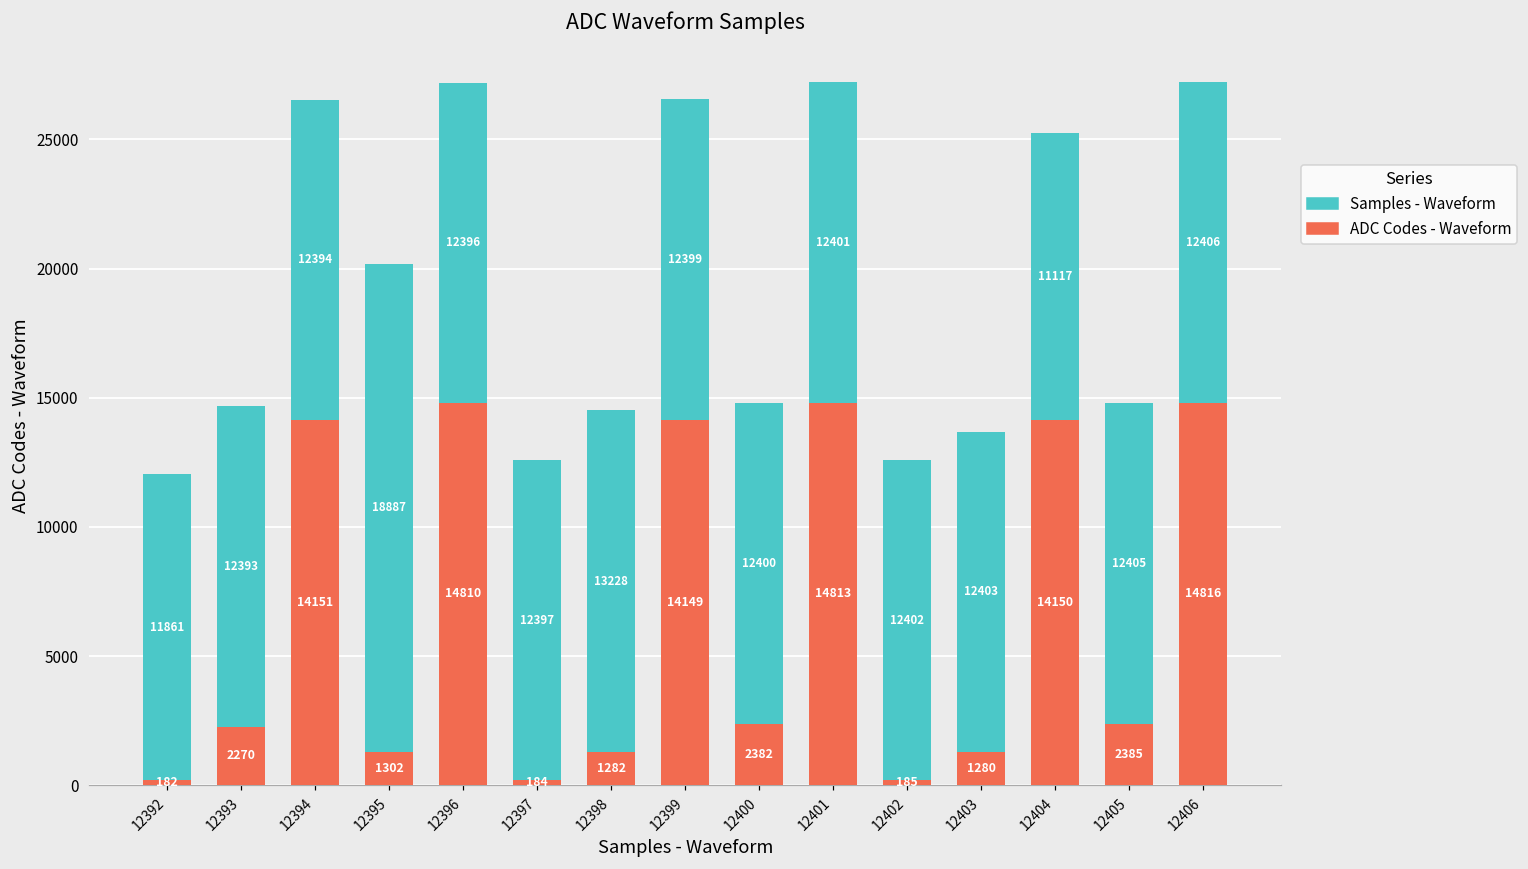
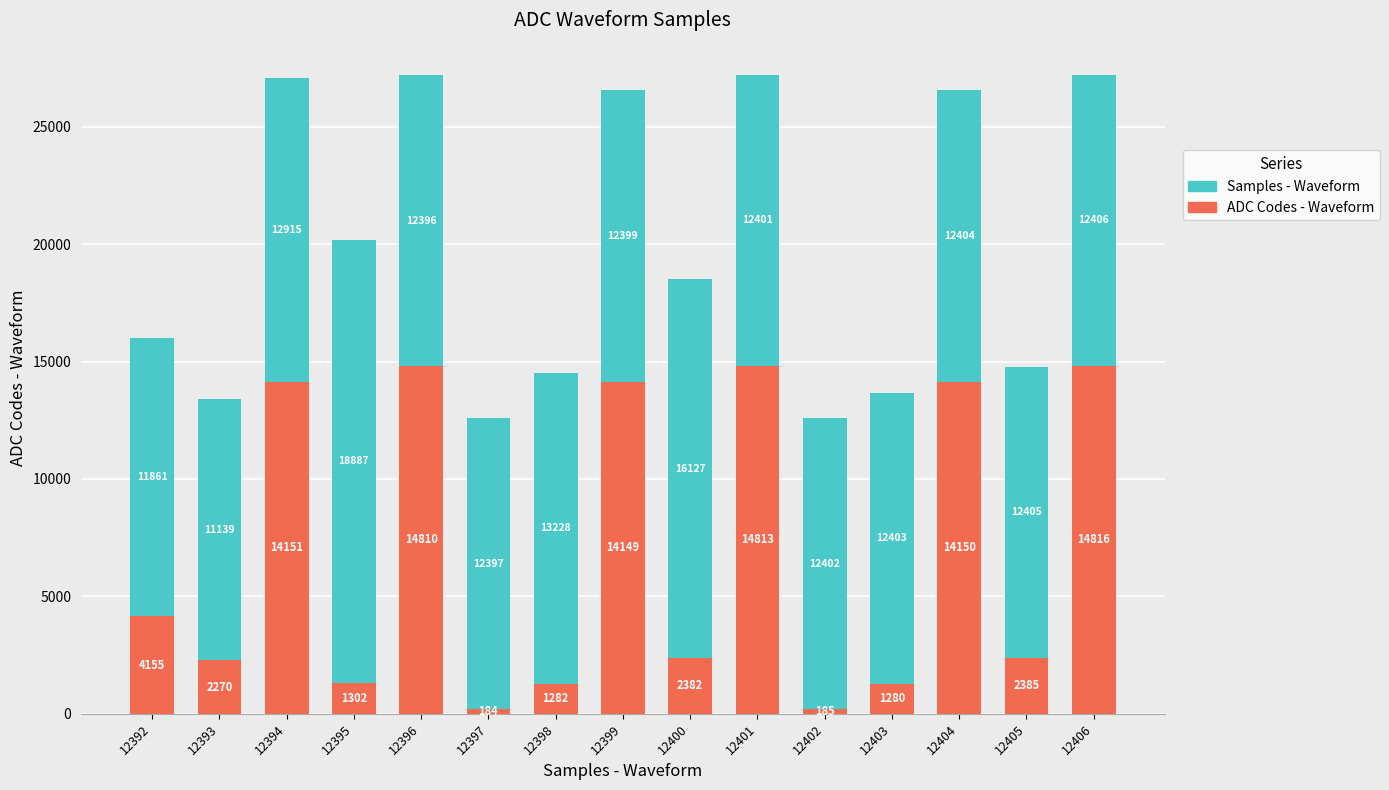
  {
    "ADC Codes - Waveform": {
-     "12392": 182,
+     "12392": 4155,
      "12393": 2270,
      "12394": 14151,
      "12395": 1302,
      "12396": 14810,
      "12397": 184,
      "12398": 1282,
      "12399": 14149,
      "12400": 2382,
      "12401": 14813,
      "12402": 185,
      "12403": 1280,
      "12404": 14150,
      "12405": 2385,
      "12406": 14816
    },
    "Samples - Waveform": {
      "12392": 11861,
-     "12393": 12393,
-     "12394": 12394,
+     "12393": 11139,
+     "12394": 12915,
      "12395": 18887,
      "12396": 12396,
      "12397": 12397,
      "12398": 13228,
      "12399": 12399,
-     "12400": 12400,
+     "12400": 16127,
      "12401": 12401,
      "12402": 12402,
      "12403": 12403,
-     "12404": 11117,
+     "12404": 12404,
      "12405": 12405,
      "12406": 12406
    }
  }
